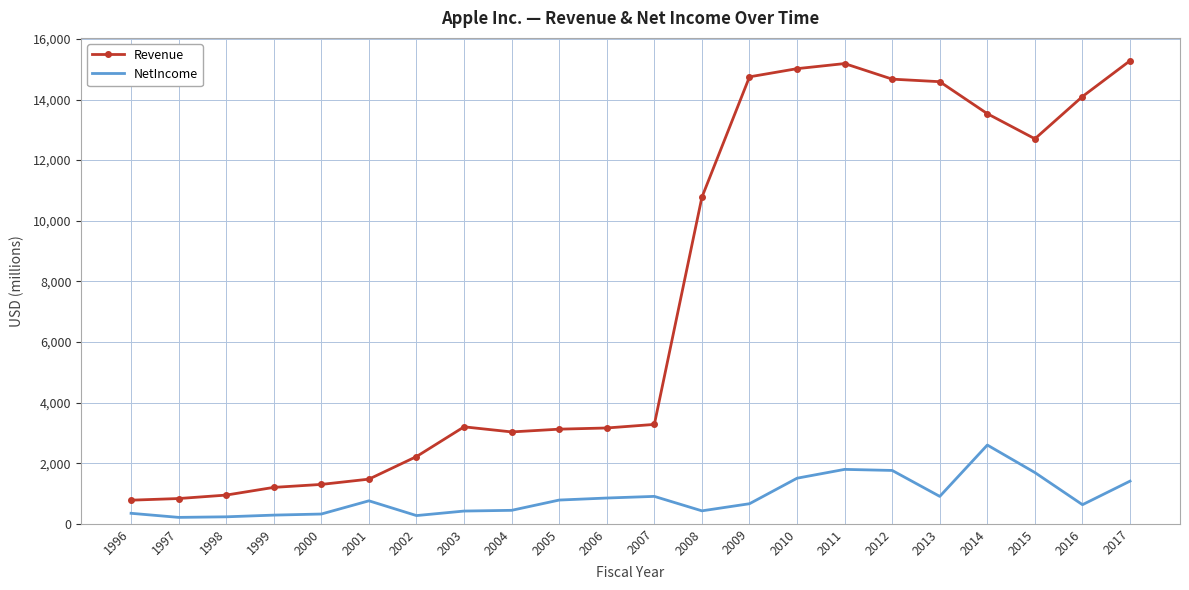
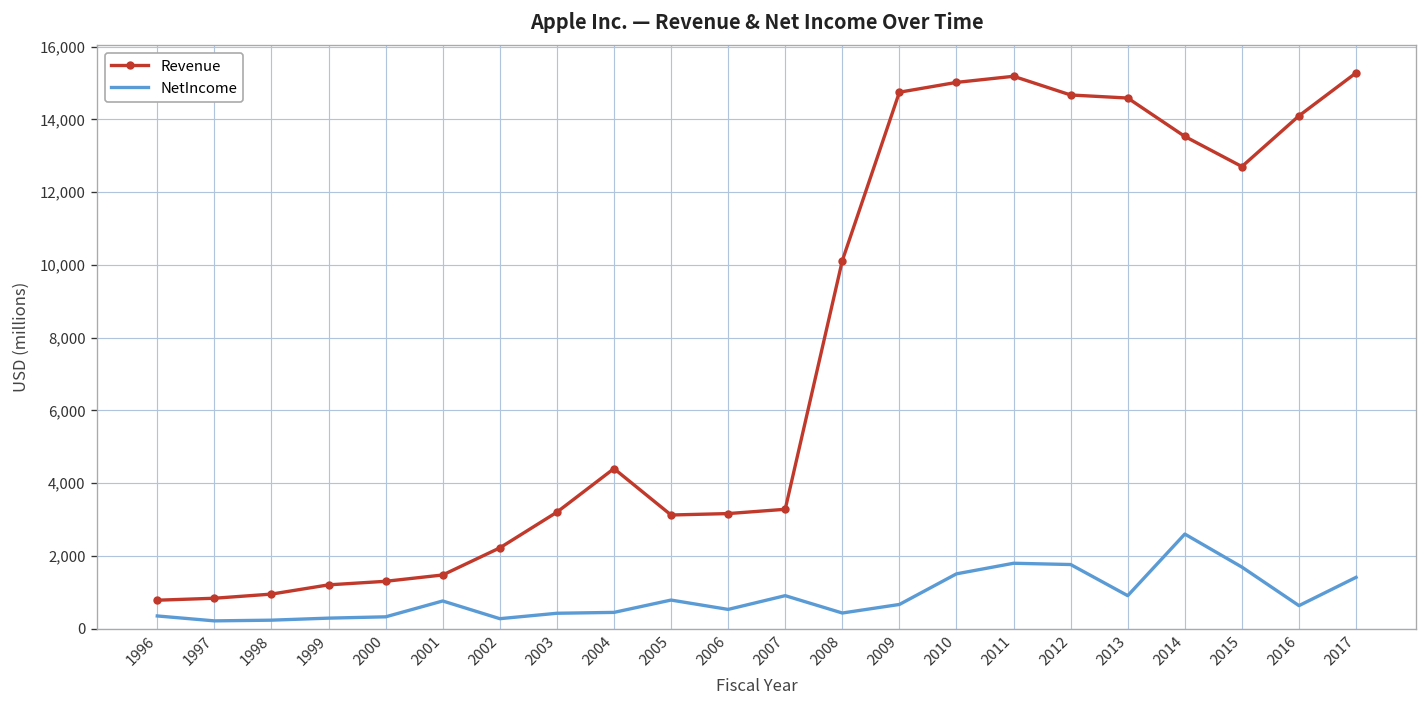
  {
    "Revenue": {
      "1996": "800",
      "1997": "800",
      "1998": "900",
      "1999": "1,200",
      "2000": "1,300",
      "2001": "1,500",
      "2002": "2,200",
      "2003": "3,200",
-     "2004": "3,000",
+     "2004": "4,400",
      "2005": "3,100",
      "2006": "3,200",
      "2007": "3,300",
-     "2008": "10,800",
+     "2008": "10,100",
      "2009": "14,700",
      "2010": "15,000",
      "2011": "15,200",
      "2012": "14,700",
      "2013": "14,600",
      "2014": "13,500",
      "2015": "12,700",
      "2016": "14,100",
      "2017": "15,300"
    },
    "NetIncome": {
      "1996": "300",
      "1997": "200",
      "1998": "200",
      "1999": "300",
      "2000": "300",
      "2001": "800",
      "2002": "300",
      "2003": "400",
      "2004": "400",
      "2005": "800",
-     "2006": "900",
+     "2006": "500",
      "2007": "900",
      "2008": "400",
      "2009": "700",
      "2010": "1,500",
      "2011": "1,800",
      "2012": "1,800",
      "2013": "900",
      "2014": "2,600",
      "2015": "1,700",
      "2016": "600",
      "2017": "1,400"
    }
  }
